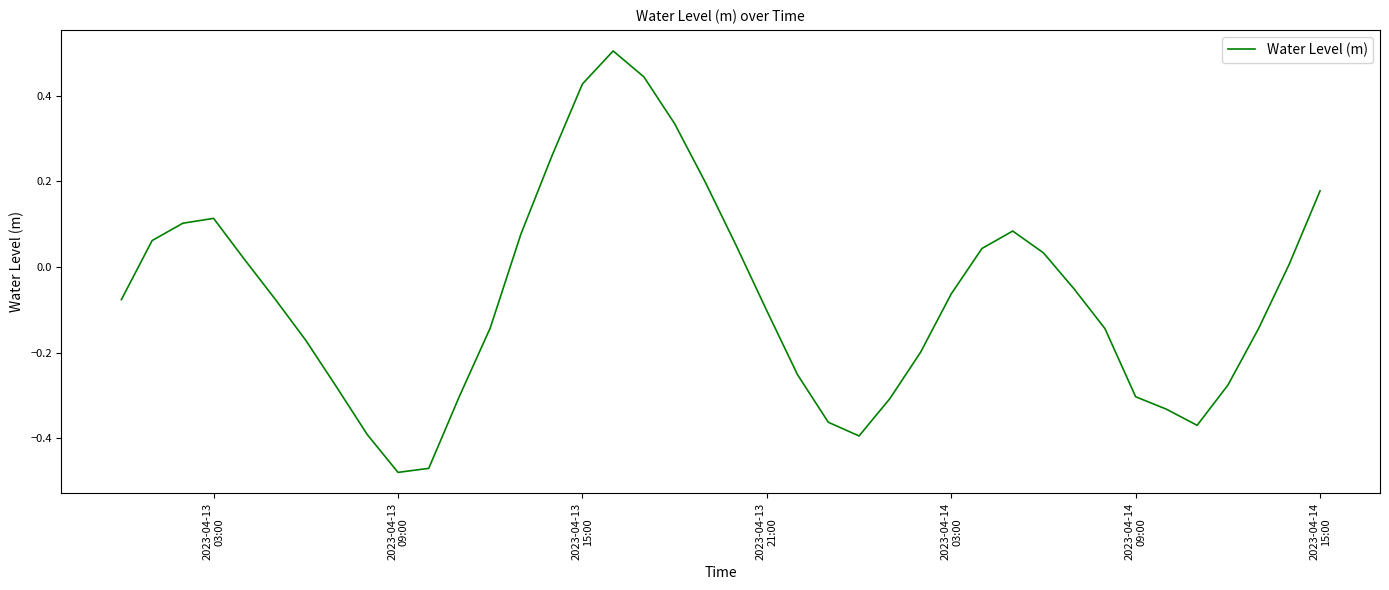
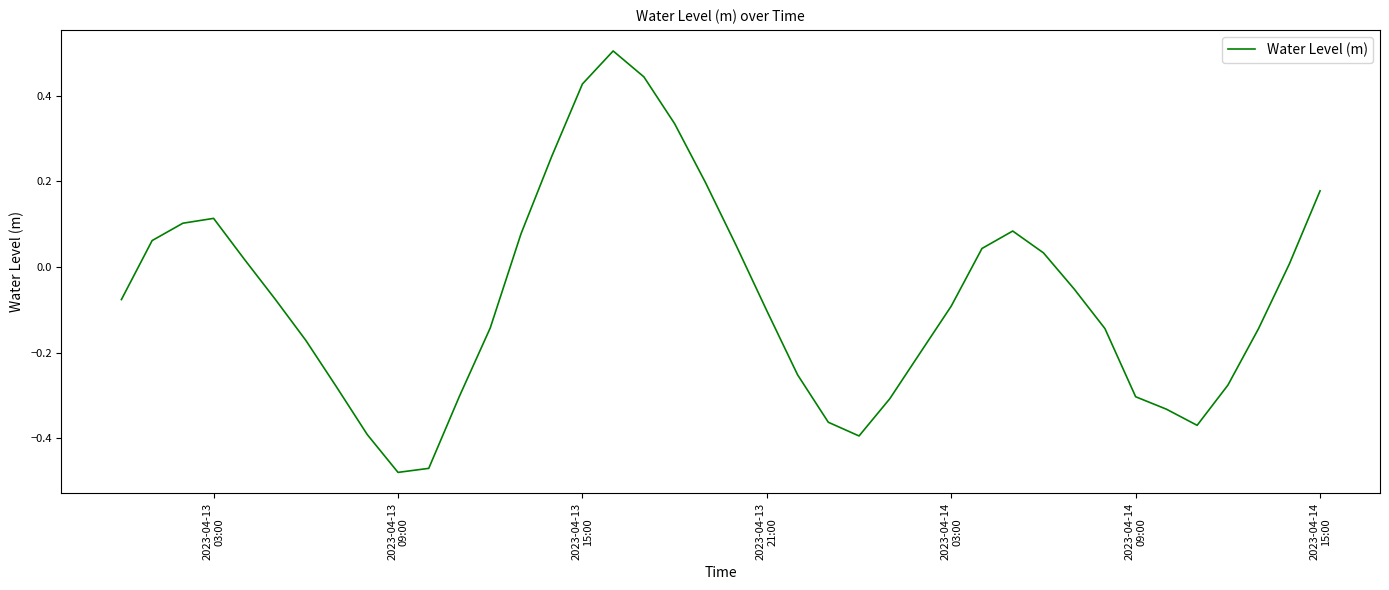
  {
    "2023-04-13 03:00": 0.11,
    "2023-04-13 09:00": -0.48,
    "2023-04-13 15:00": 0.43,
    "2023-04-13 21:00": -0.10,
-   "2023-04-14 03:00": -0.06,
+   "2023-04-14 03:00": -0.09,
    "2023-04-14 09:00": -0.30,
    "2023-04-14 15:00": 0.18
  }
